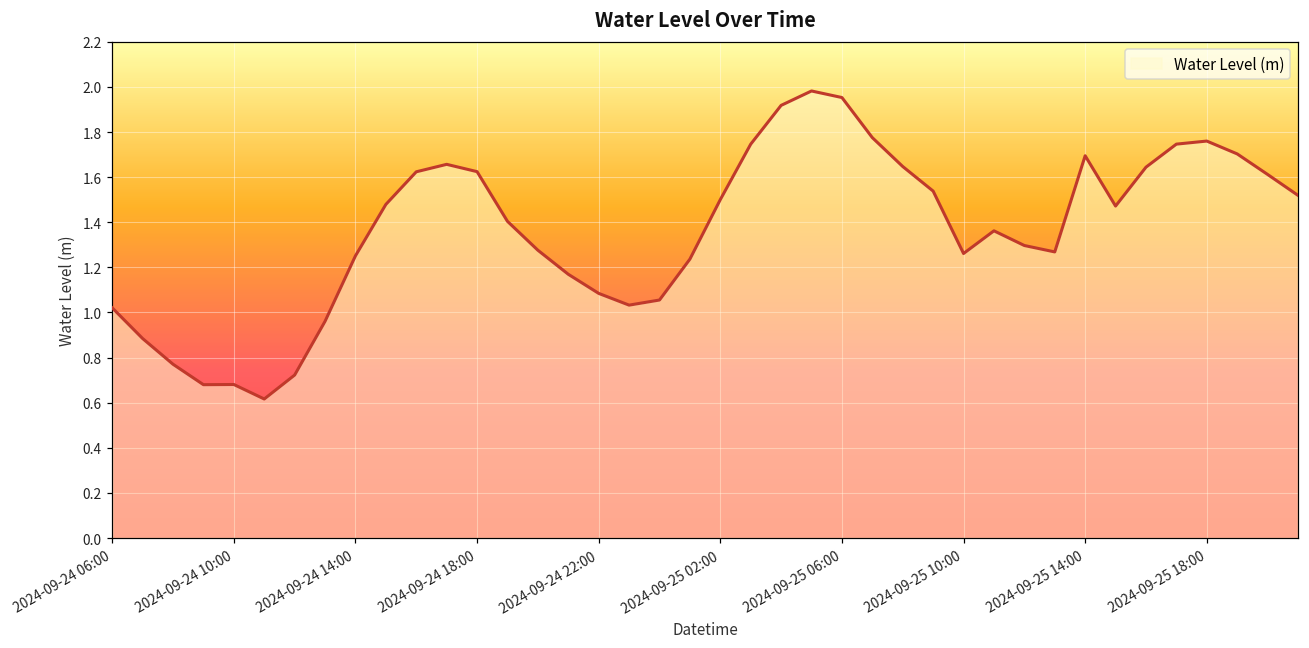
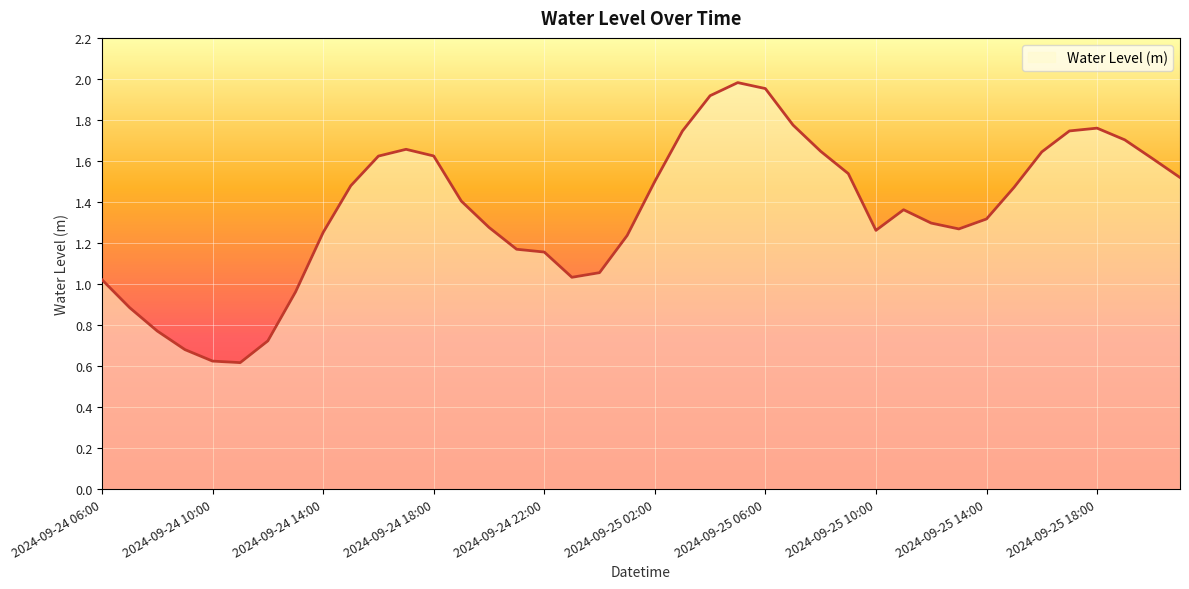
  {
    "2024-09-24 06:00": 1.02,
-   "2024-09-24 10:00": 0.68,
+   "2024-09-24 10:00": 0.62,
    "2024-09-24 14:00": 1.25,
    "2024-09-24 18:00": 1.62,
-   "2024-09-24 22:00": 1.08,
+   "2024-09-24 22:00": 1.16,
    "2024-09-25 02:00": 1.50,
    "2024-09-25 06:00": 1.95,
    "2024-09-25 10:00": 1.26,
-   "2024-09-25 14:00": 1.69,
+   "2024-09-25 14:00": 1.32,
    "2024-09-25 18:00": 1.76
  }
